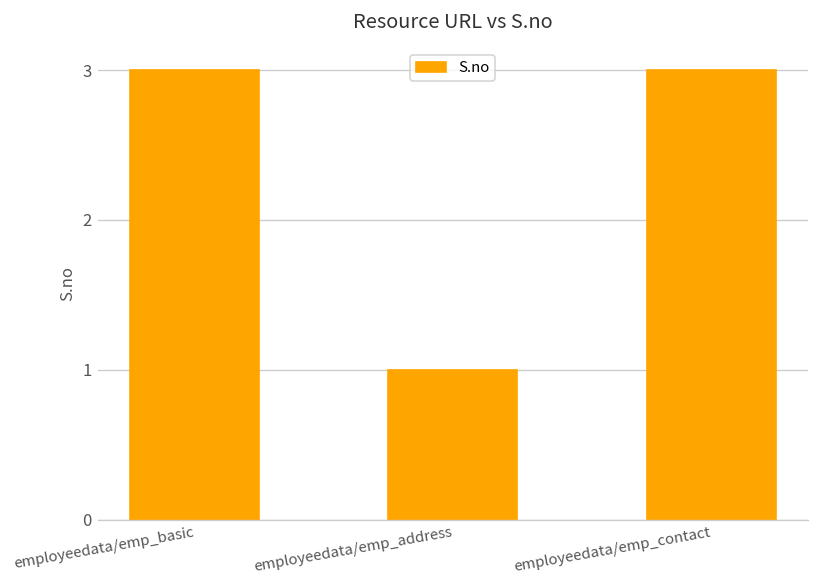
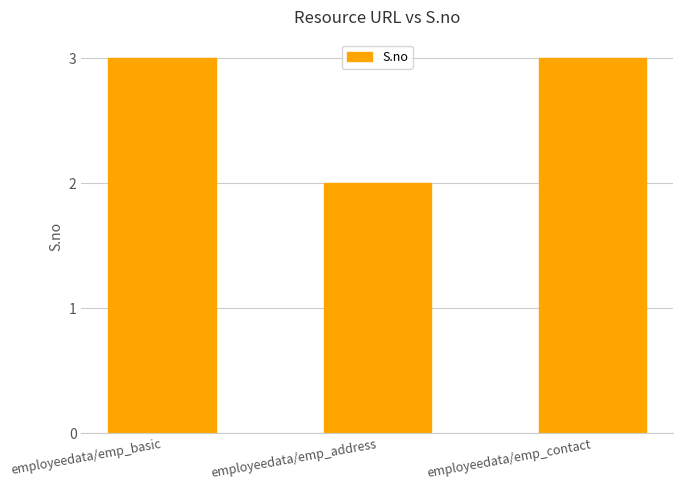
  {
    "employeedata/emp_basic": 3,
-   "employeedata/emp_address": 1,
+   "employeedata/emp_address": 2,
    "employeedata/emp_contact": 3
  }
